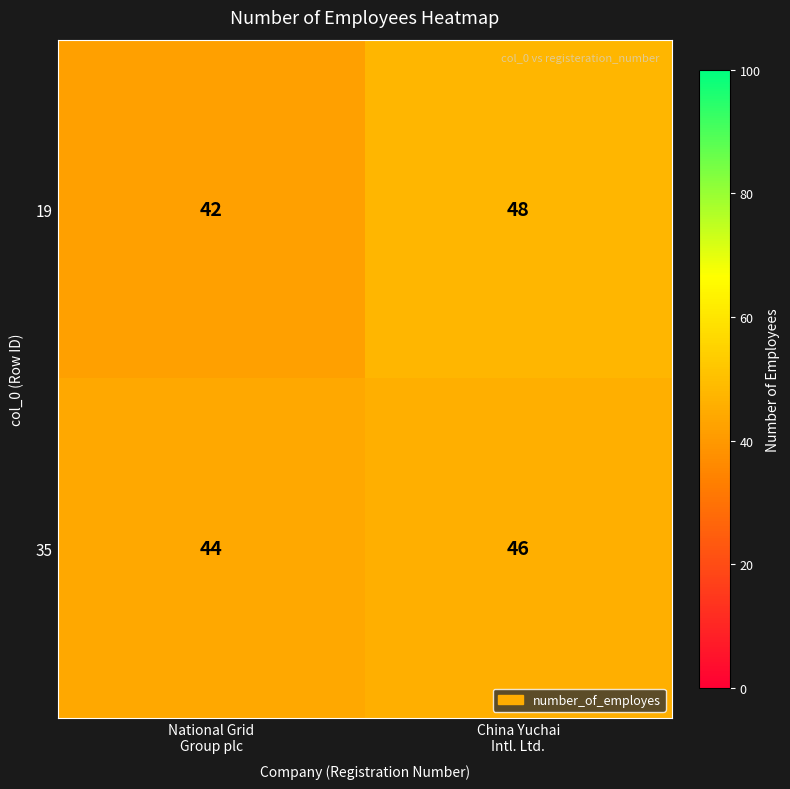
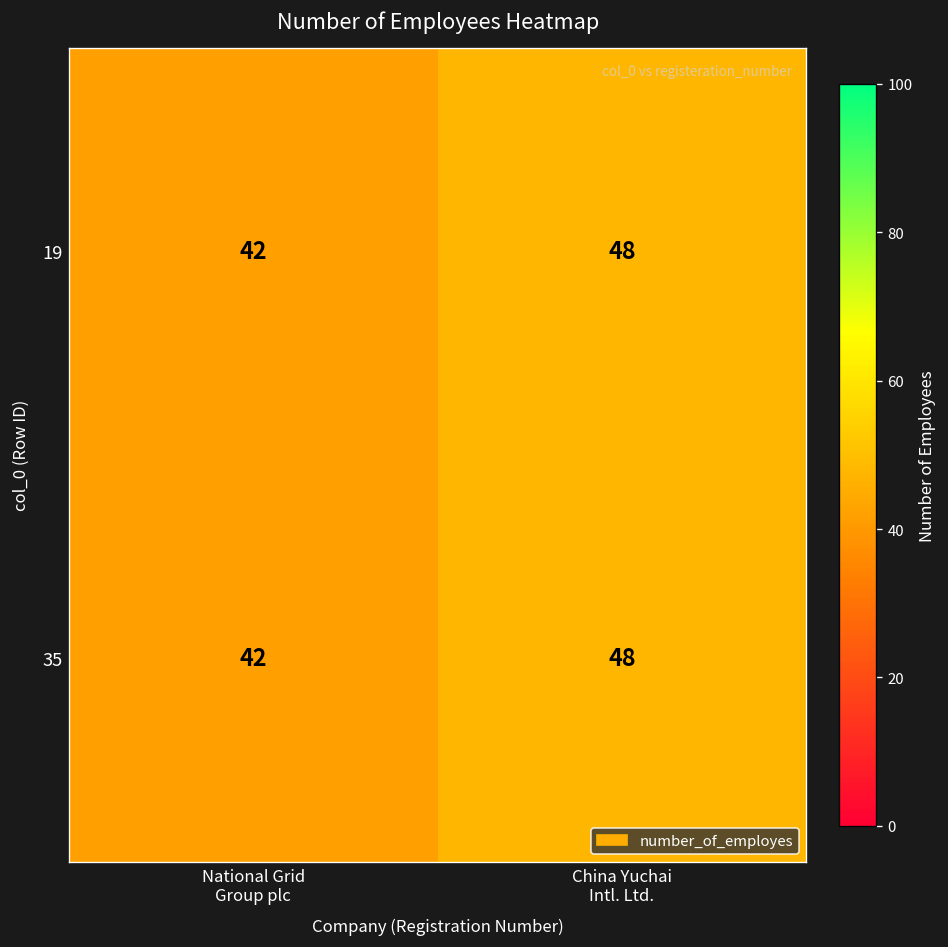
  {
    "19": {
      "National Grid Group plc": 42
    },
    "35": {
-     "National Grid Group plc": 44,
-     "China Yuchai Intl. Ltd.": 46
+     "National Grid Group plc": 42,
+     "China Yuchai Intl. Ltd.": 48
    }
  }
